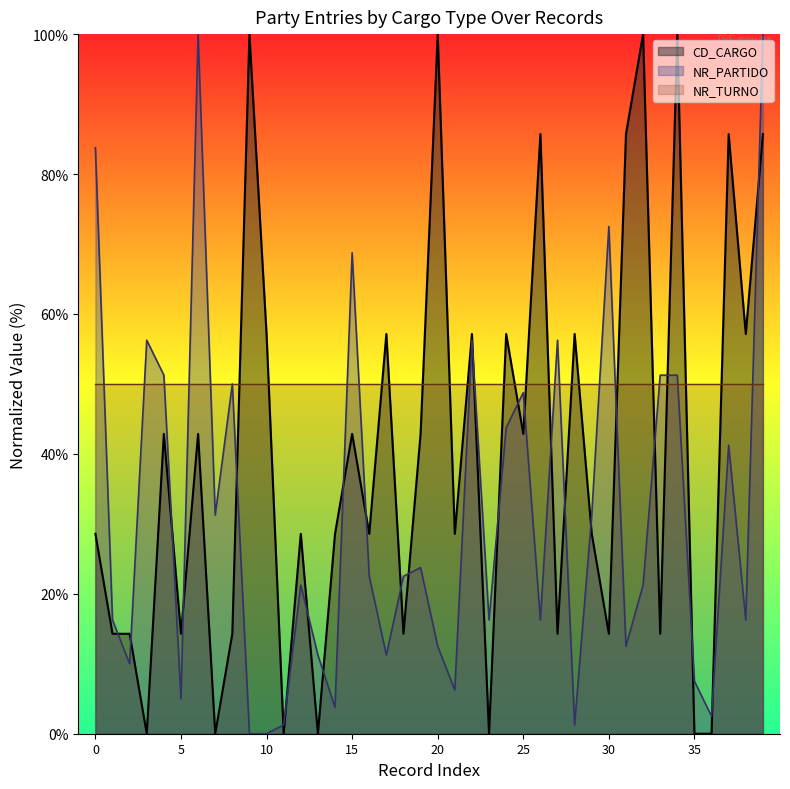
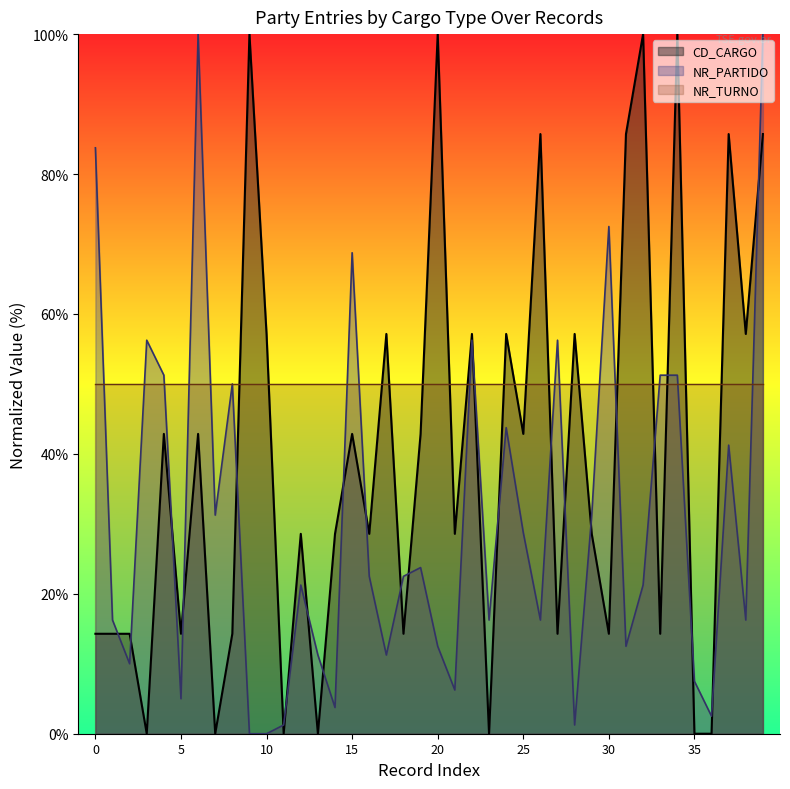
  {
    "CD_CARGO": {
-     "0": "29%",
+     "0": "14%",
      "5": "14%",
      "10": "57%",
      "15": "43%",
      "20": "100%",
      "25": "43%",
      "30": "14%",
      "35": "0%"
    },
    "NR_PARTIDO": {
      "0": "84%",
      "5": "5%",
      "10": "0%",
      "15": "69%",
      "20": "13%",
-     "25": "49%",
+     "25": "29%",
      "30": "73%",
      "35": "8%"
    },
    "NR_TURNO": {
      "0": "50%",
      "5": "50%",
      "10": "50%",
      "15": "50%",
      "20": "50%",
      "25": "50%",
      "30": "50%",
      "35": "50%"
    }
  }
